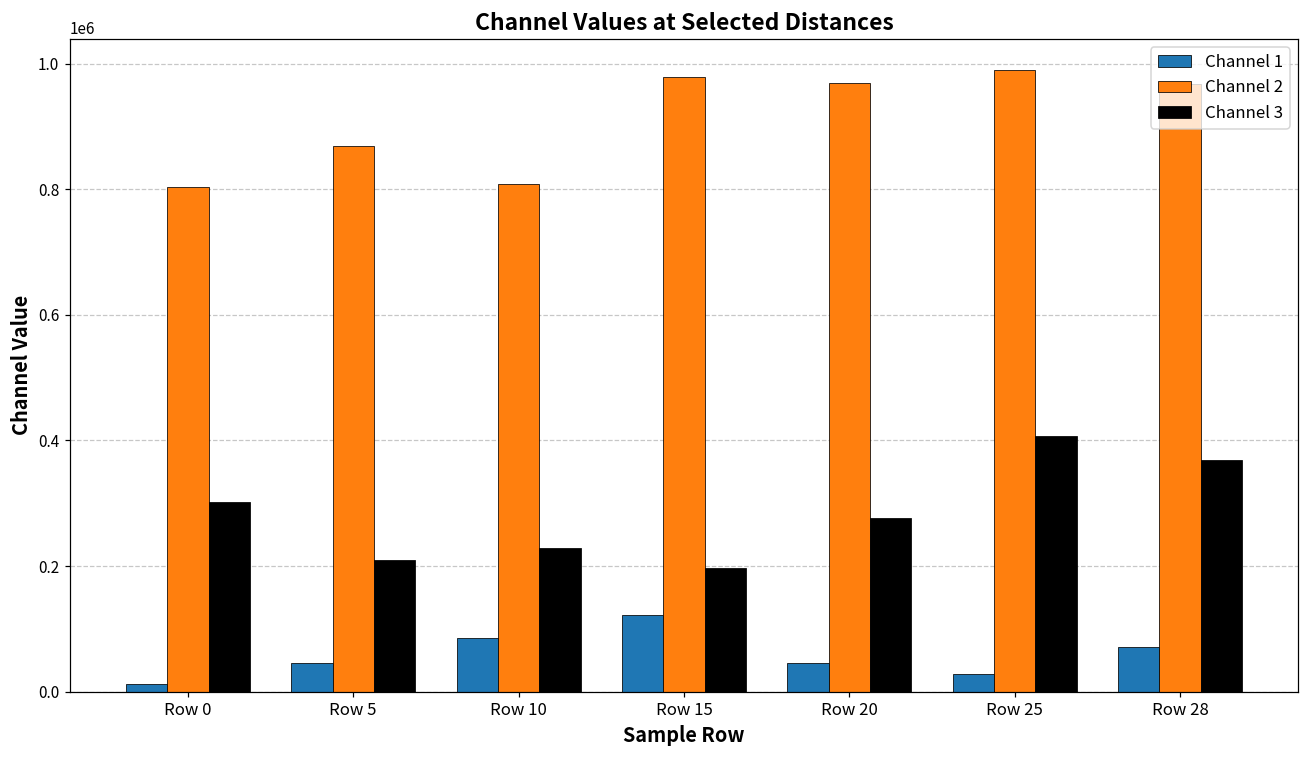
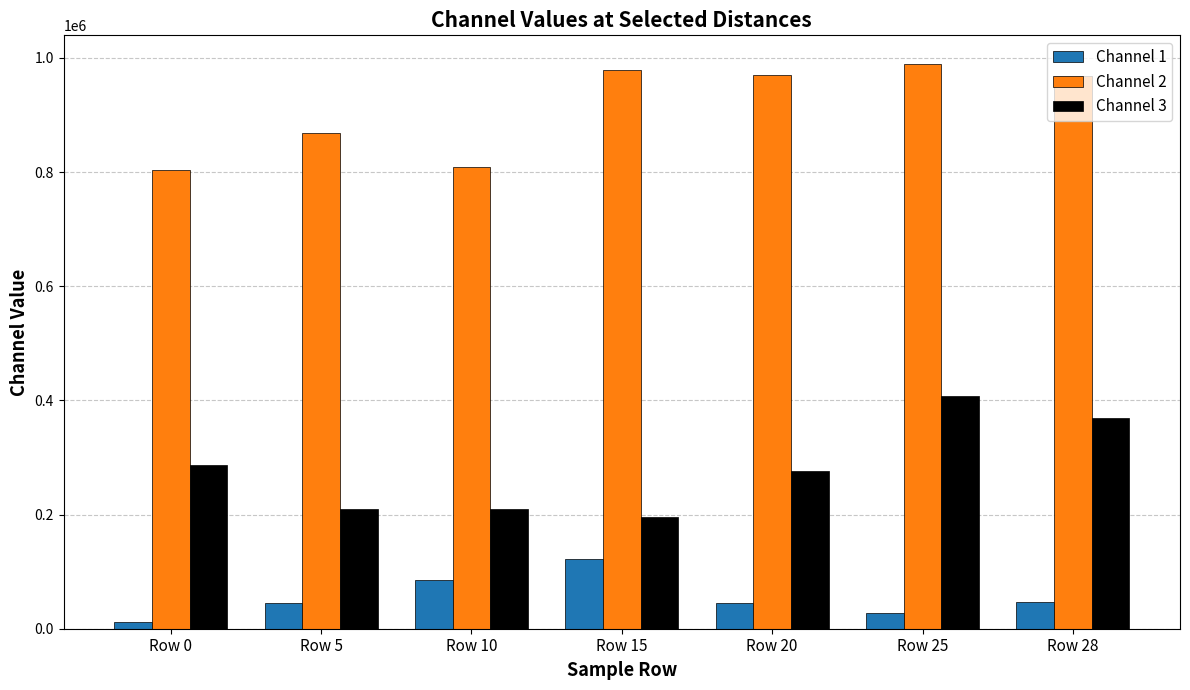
  {
    "Channel 1": {
      "Row 0": 10000,
      "Row 5": 40000,
      "Row 10": 90000,
      "Row 15": 120000,
      "Row 20": 50000,
      "Row 25": 30000,
-     "Row 28": 70000
+     "Row 28": 50000
    },
    "Channel 2": {
      "Row 0": 800000,
      "Row 5": 870000,
      "Row 10": 810000,
      "Row 15": 980000,
      "Row 20": 970000,
      "Row 25": 990000
    },
    "Channel 3": {
-     "Row 0": 300000,
+     "Row 0": 290000,
      "Row 5": 210000,
-     "Row 10": 230000,
+     "Row 10": 210000,
      "Row 15": 200000,
      "Row 20": 280000,
      "Row 25": 410000,
      "Row 28": 370000
    }
  }
